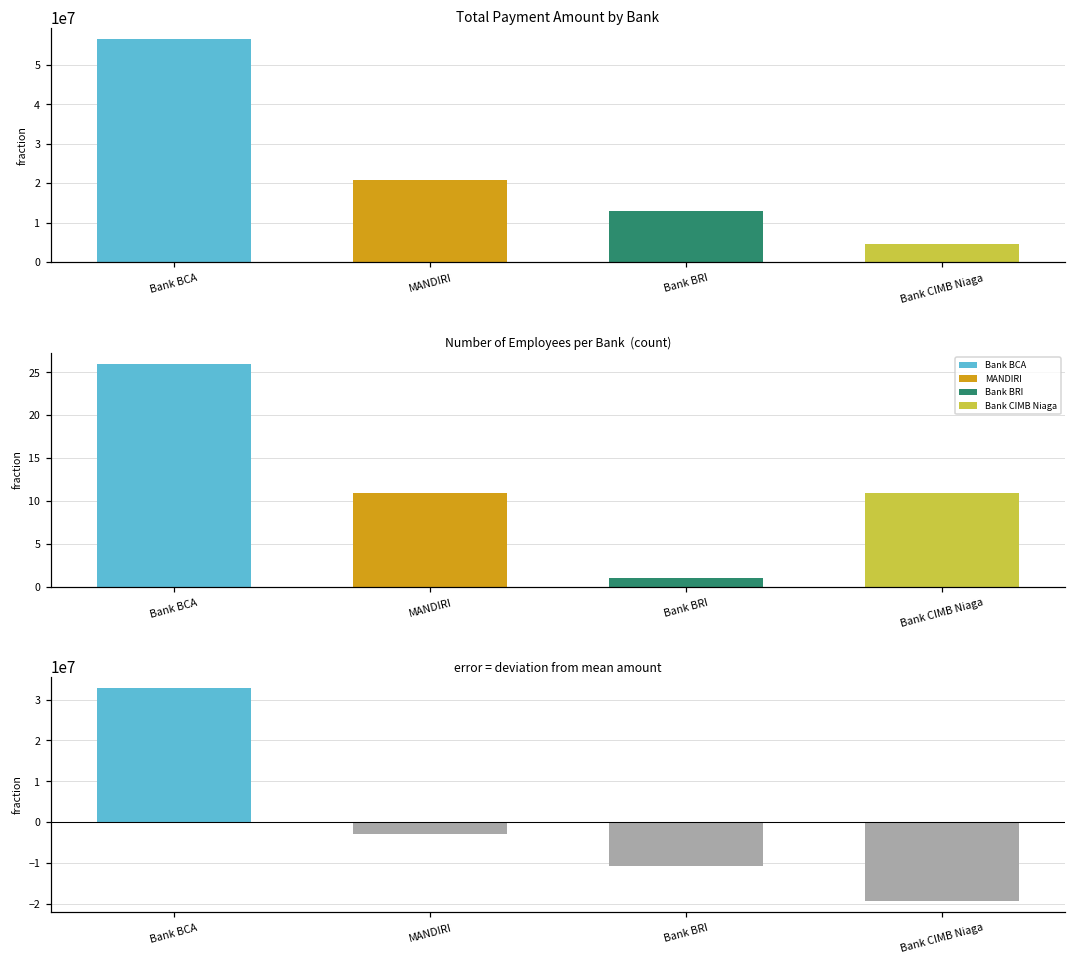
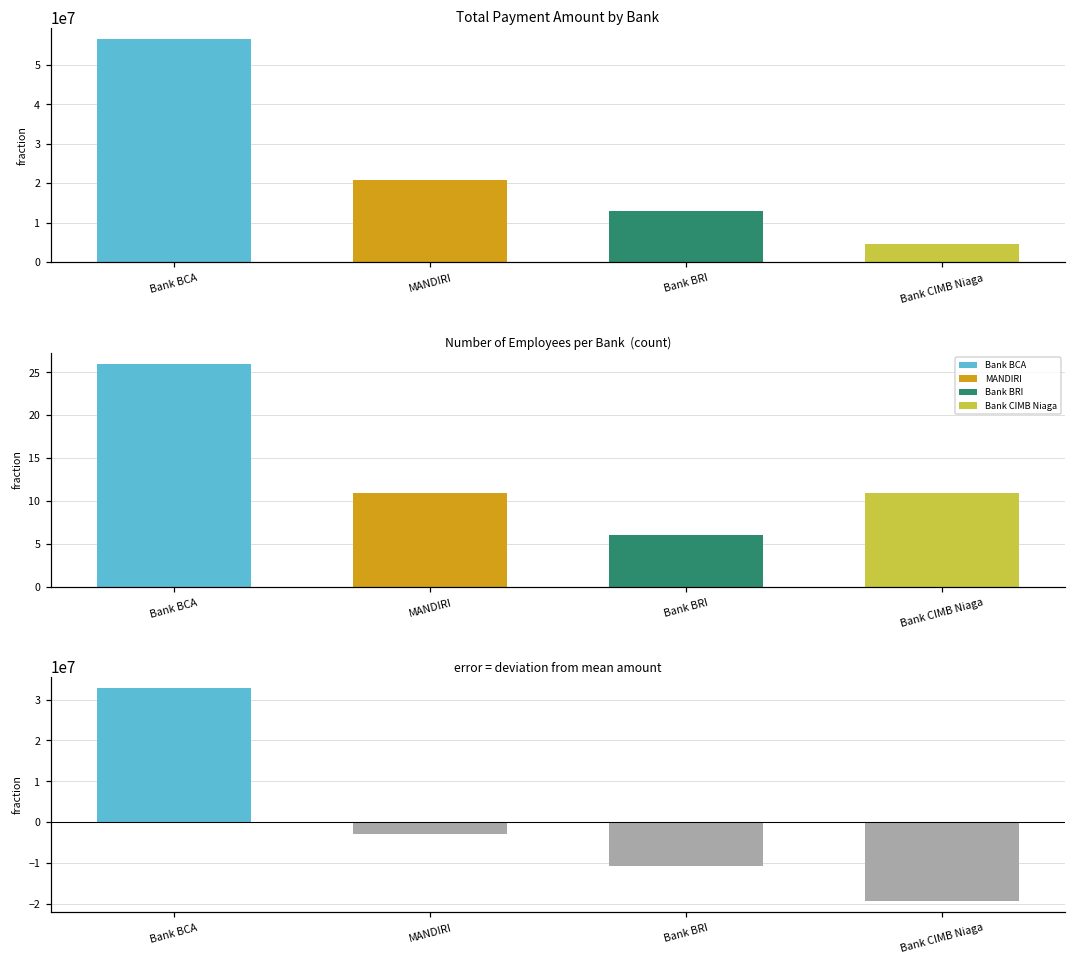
  {
    "Total Payment Amount by Bank": {
      "Bank BCA": 57000000,
      "MANDIRI": 21000000,
      "Bank BRI": 13000000,
      "Bank CIMB Niaga": 5000000
    },
    "Number of Employees per Bank (count)": {
      "Bank BCA": 26,
      "MANDIRI": 11,
-     "Bank BRI": 1,
+     "Bank BRI": 6,
      "Bank CIMB Niaga": 11
    },
    "error = deviation from mean amount": {
      "Bank BCA": 33000000,
      "MANDIRI": -3000000,
      "Bank BRI": -11000000,
      "Bank CIMB Niaga": -19000000
    }
  }
